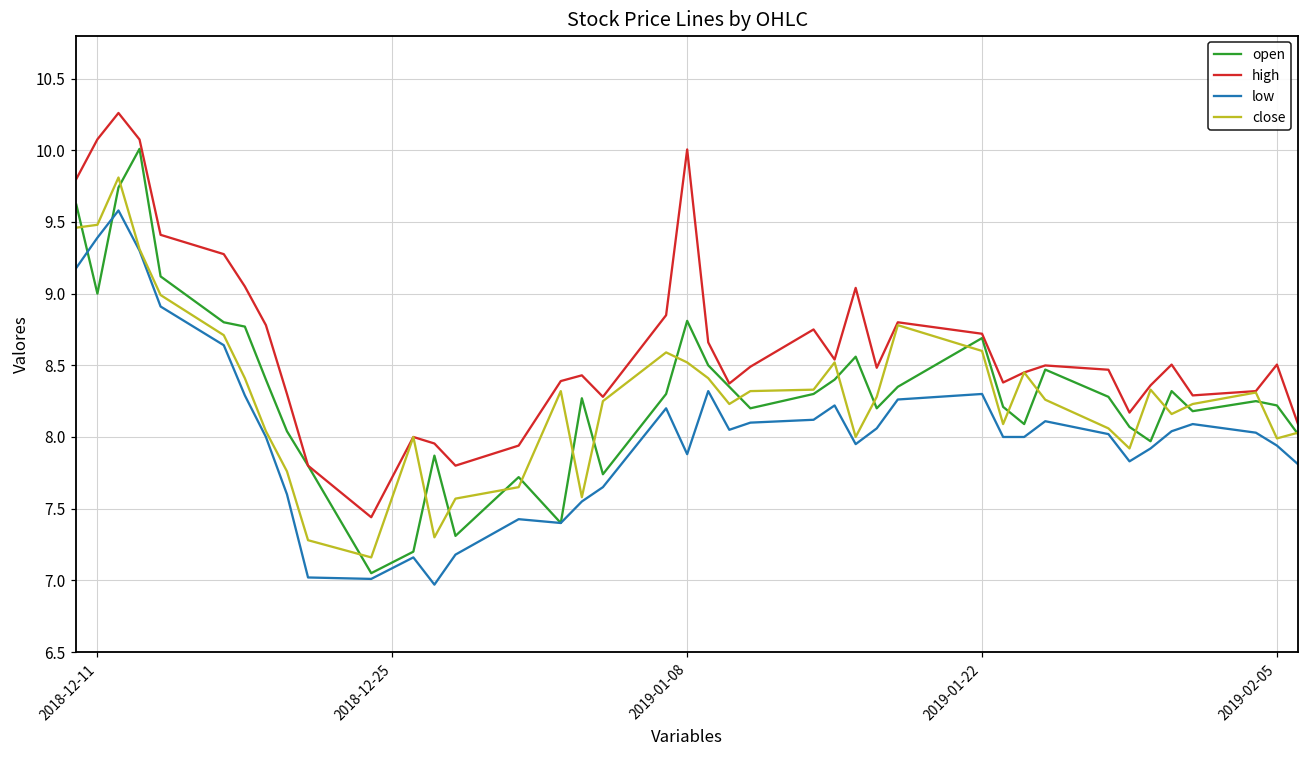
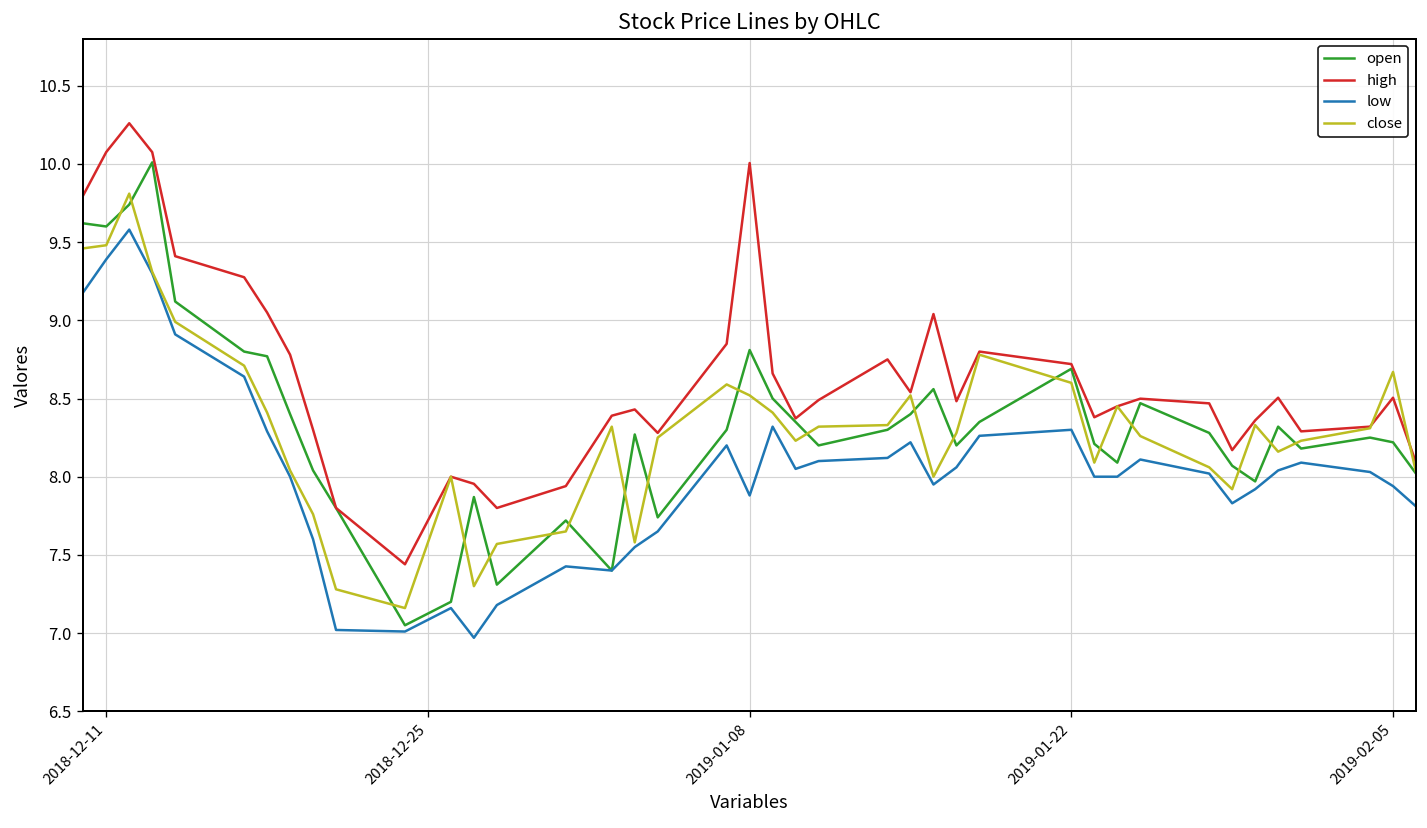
  {
    "open": {
-     "2018-12-11": 9.0,
+     "2018-12-11": 9.6,
      "2019-01-08": 8.8,
      "2019-01-22": 8.7,
      "2019-02-05": 8.22
    },
    "high": {
      "2018-12-11": 10.08,
      "2019-01-08": 10.01,
      "2019-01-22": 8.72,
      "2019-02-05": 8.51
    },
    "low": {
      "2018-12-11": 9.39,
      "2019-01-08": 7.88,
      "2019-01-22": 8.30,
      "2019-02-05": 7.94
    },
    "close": {
      "2018-12-11": 9.48,
      "2019-01-08": 8.52,
      "2019-01-22": 8.60,
-     "2019-02-05": 7.99
+     "2019-02-05": 8.67
    }
  }
